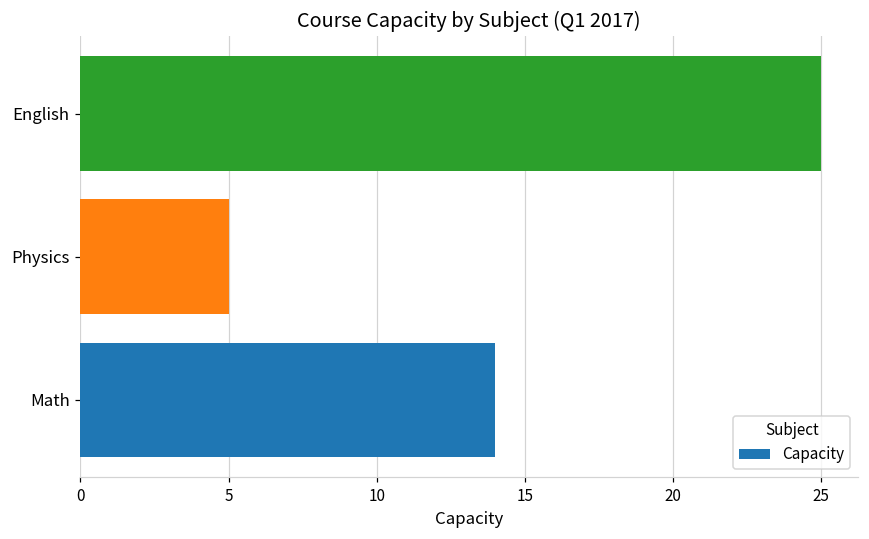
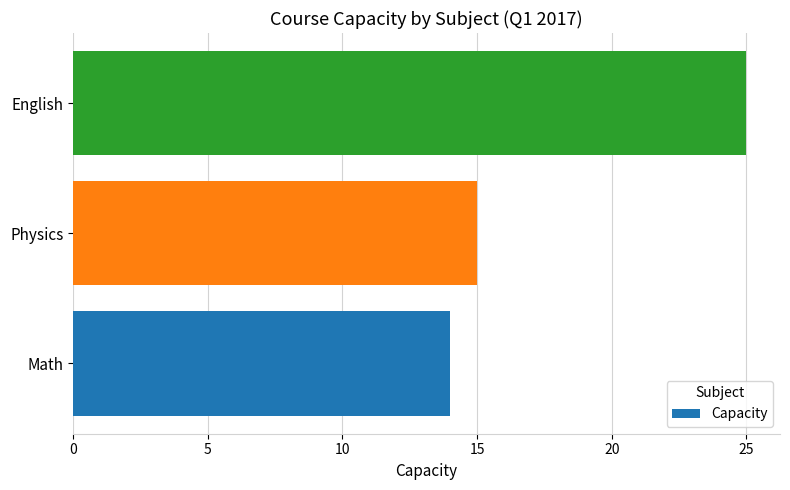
  {
    "English": 25,
-   "Physics": 5,
+   "Physics": 15,
    "Math": 14
  }
